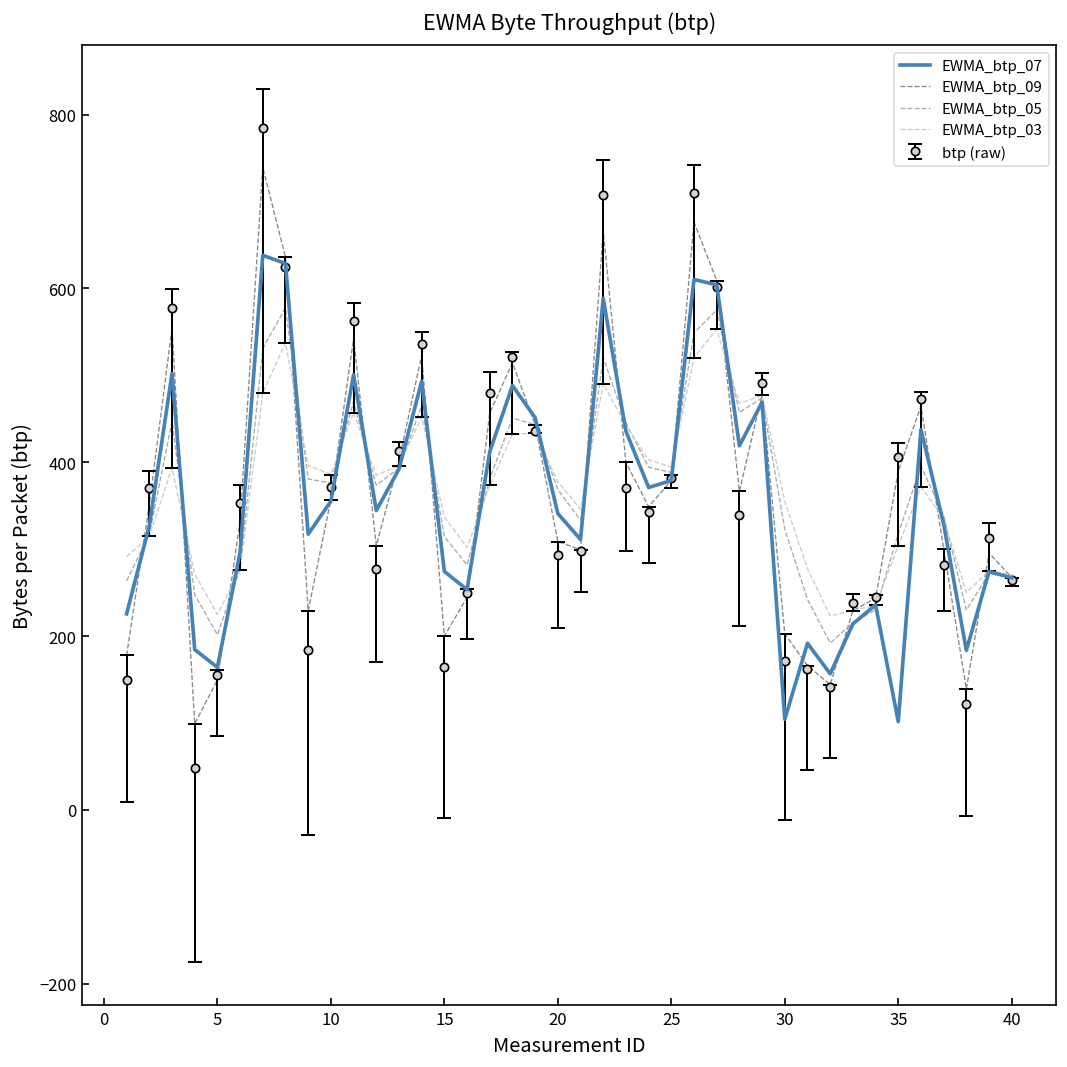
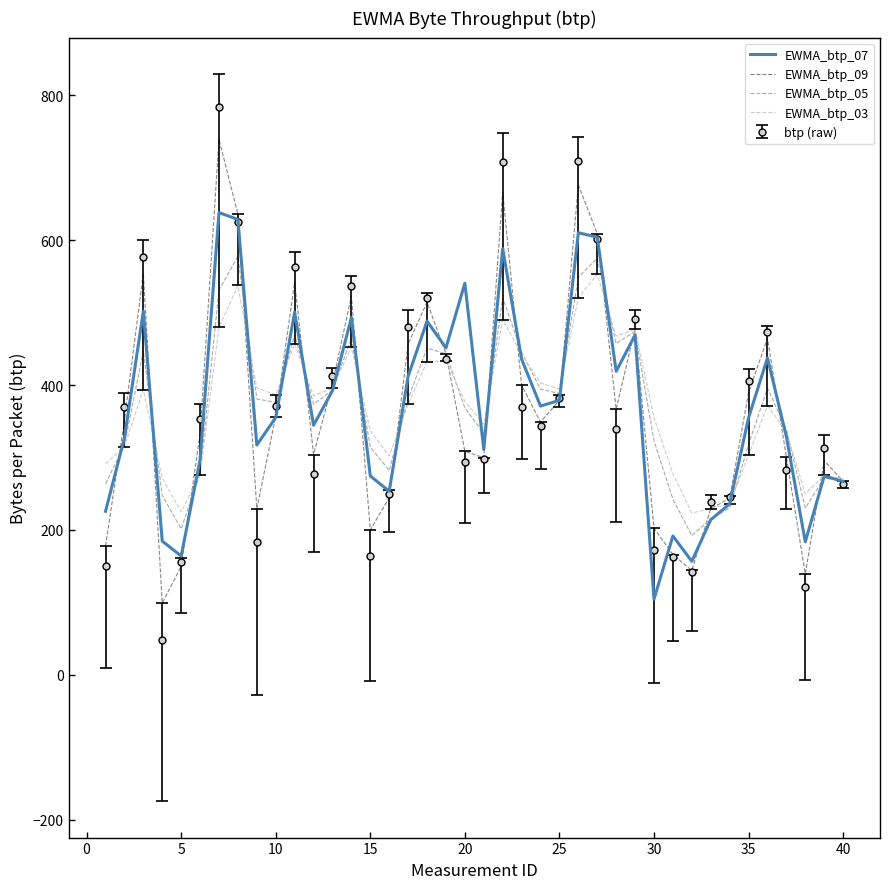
  {
    "EWMA_btp_07": {
      "15": 270,
-     "20": 340,
+     "20": 540,
      "30": 100,
-     "35": 100
+     "35": 350
    }
  }
